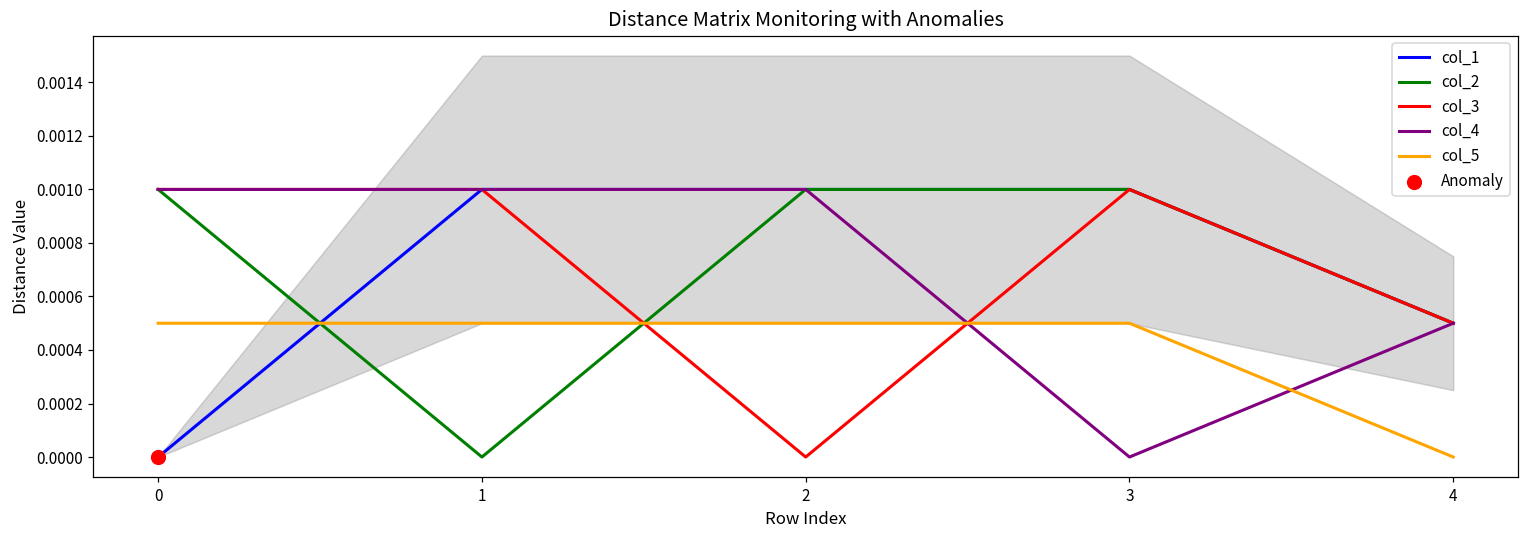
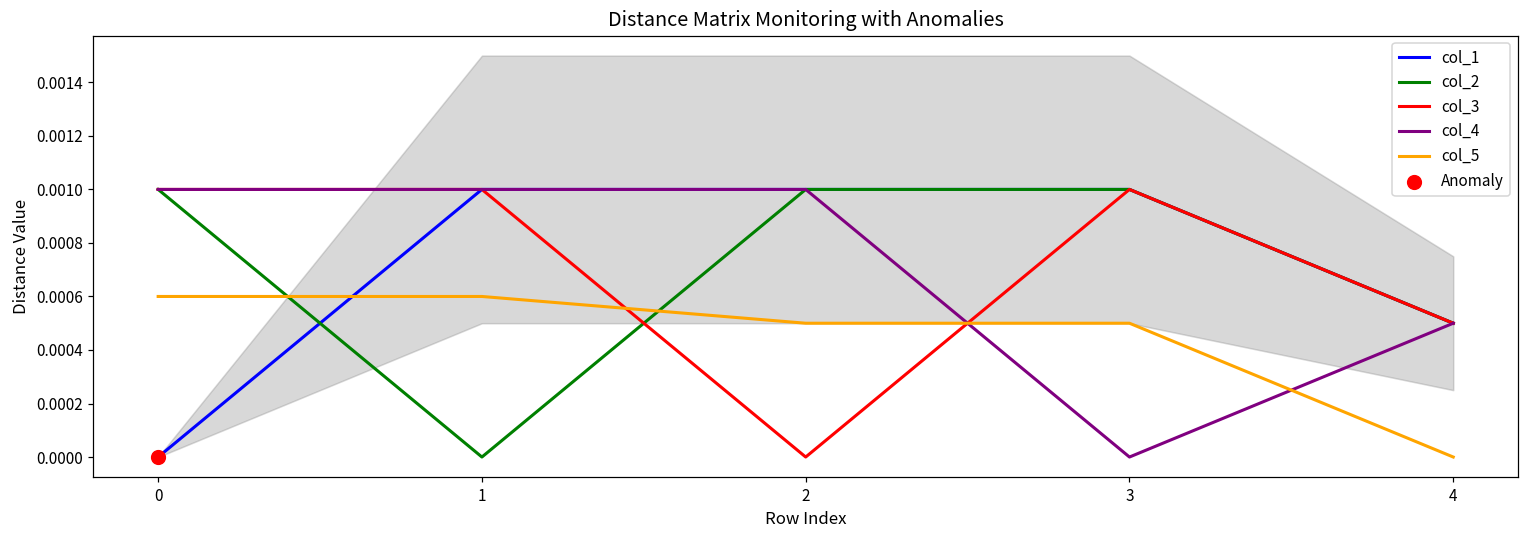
  {
    "col_2": {
      "1": 0.0000
    },
    "col_4": {
      "3": 0.0000
    },
    "col_5": {
-     "0": 0.0005,
-     "1": 0.0005,
+     "0": 0.0006,
+     "1": 0.0006,
      "2": 0.0005,
      "3": 0.0005,
      "4": 0.0000
    }
  }
